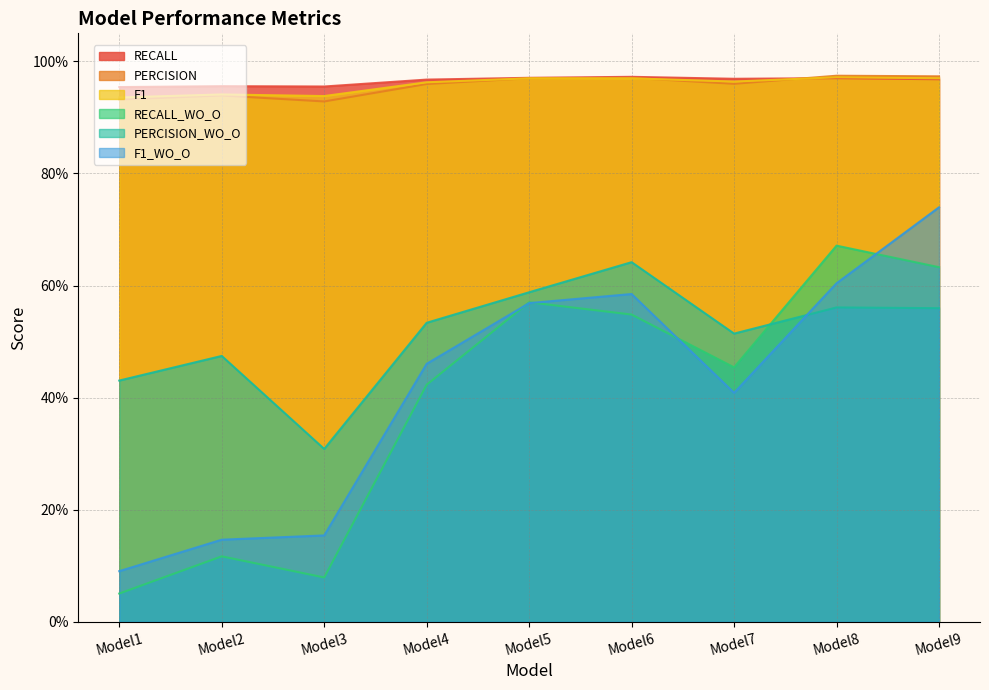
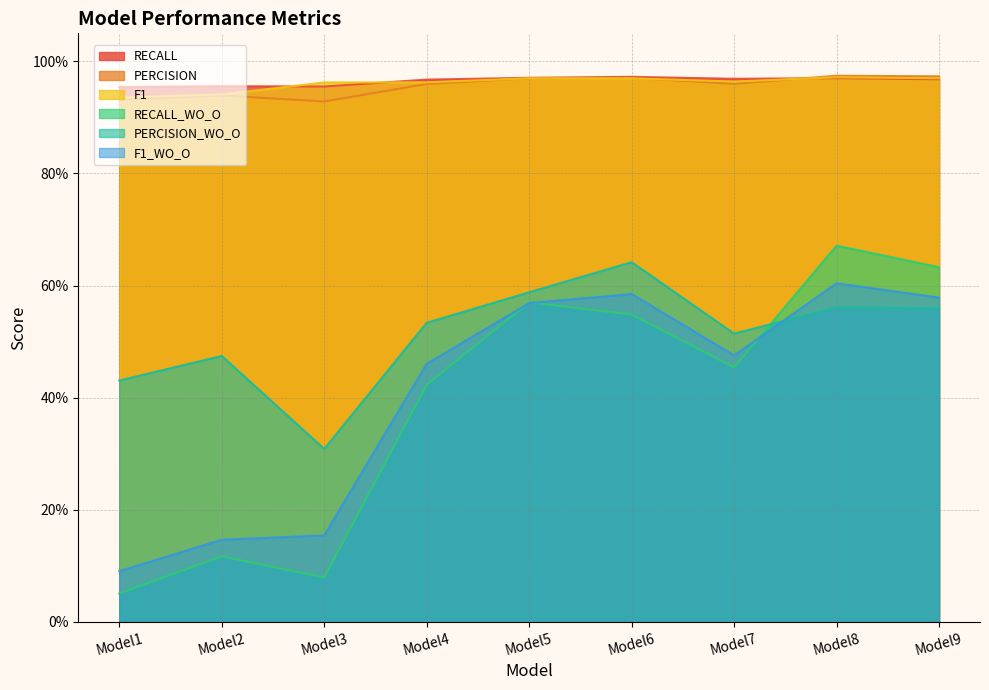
  {
    "F1": {
-     "Model3": "94%"
+     "Model3": "96%"
    },
    "F1_WO_O": {
      "Model1": "9%",
      "Model2": "15%",
      "Model3": "15%",
      "Model4": "46%",
      "Model6": "58%",
-     "Model7": "41%",
+     "Model7": "48%",
      "Model8": "60%",
-     "Model9": "74%"
+     "Model9": "58%"
    }
  }
